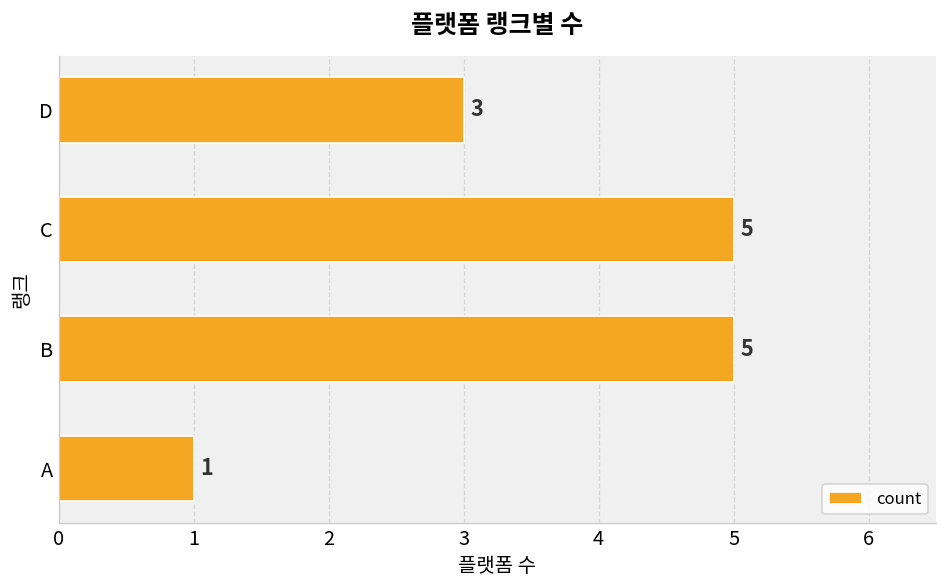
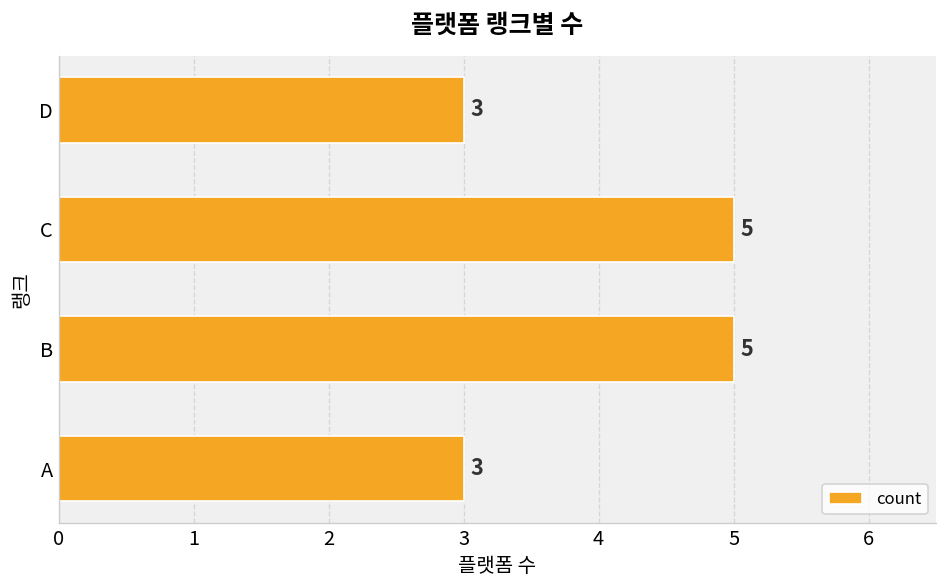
  {
    "D": 3,
    "C": 5,
    "B": 5,
-   "A": 1
+   "A": 3
  }
